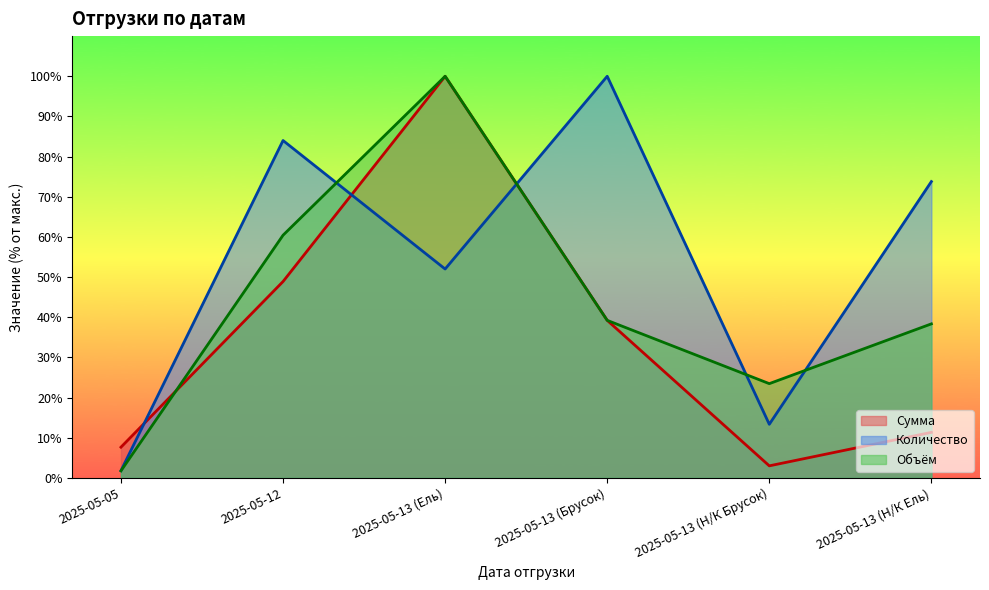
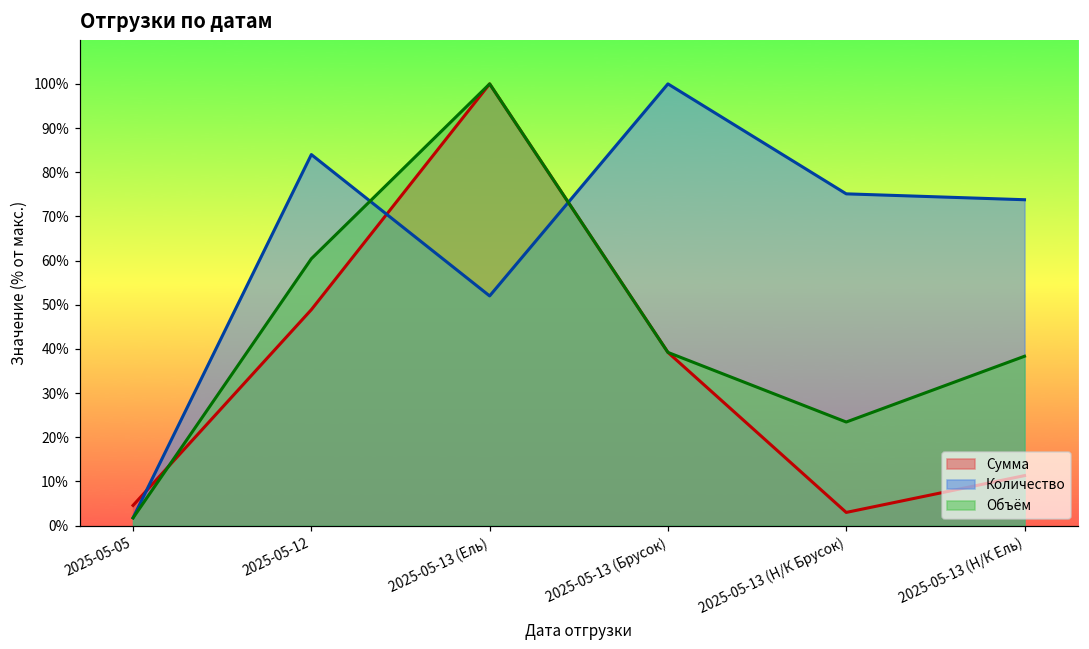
  {
    "Сумма": {
-     "2025-05-05": "8%",
+     "2025-05-05": "5%",
      "2025-05-12": "49%",
      "2025-05-13 (Н/К Брусок)": "3%"
    },
    "Количество": {
      "2025-05-12": "84%",
      "2025-05-13 (Ель)": "52%",
      "2025-05-13 (Брусок)": "100%",
-     "2025-05-13 (Н/К Брусок)": "13%",
+     "2025-05-13 (Н/К Брусок)": "75%",
      "2025-05-13 (Н/К Ель)": "74%"
    },
    "Объём": {
      "2025-05-12": "60%",
      "2025-05-13 (Н/К Брусок)": "23%",
      "2025-05-13 (Н/К Ель)": "38%"
    }
  }
